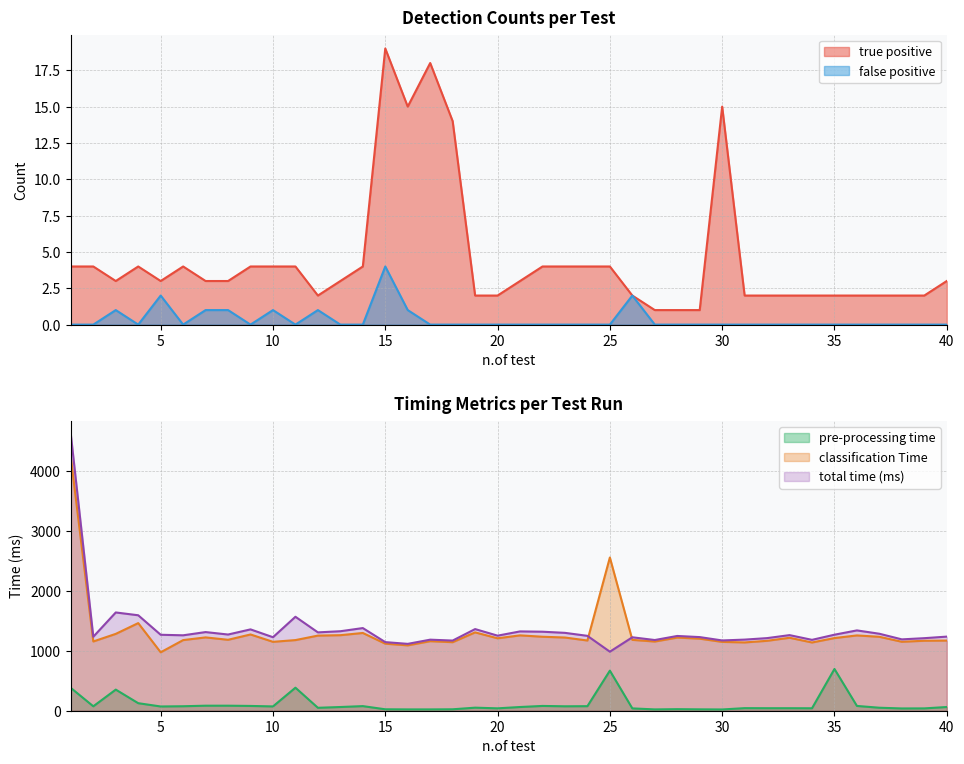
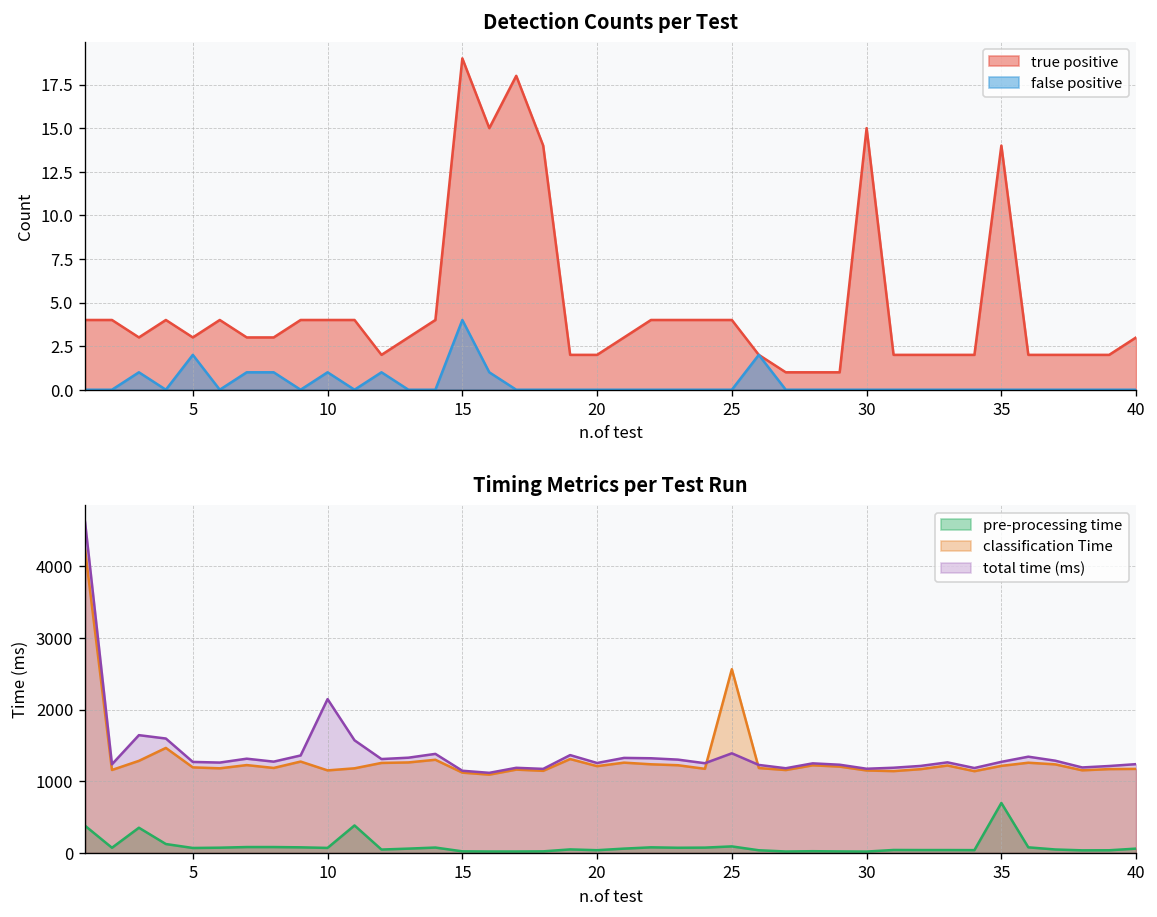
  {
    "Detection Counts per Test": {
      "true positive": {
        "5": 3,
        "10": 4,
        "15": 19,
        "20": 2,
        "25": 4,
        "30": 15,
-       "35": 2,
+       "35": 14,
        "40": 3
      },
      "false positive": {
        "5": 2,
        "10": 1,
        "15": 4,
        "20": 0,
        "25": 0,
        "30": 0,
        "35": 0,
        "40": 0
      }
    },
    "Timing Metrics per Test Run": {
      "pre-processing time": {
        "5": 100,
        "10": 100,
        "15": 0,
        "20": 0,
-       "25": 700,
+       "25": 100,
        "30": 0,
        "35": 700,
        "40": 100
      },
      "classification Time": {
-       "5": 1000,
+       "5": 1200,
        "10": 1200,
        "20": 1200,
        "25": 2600,
        "35": 1200,
        "40": 1200
      },
      "total time (ms)": {
        "5": 1300,
-       "10": 1200,
+       "10": 2100,
        "20": 1300,
-       "25": 1000,
+       "25": 1400,
        "35": 1300,
        "40": 1200
      }
    }
  }
